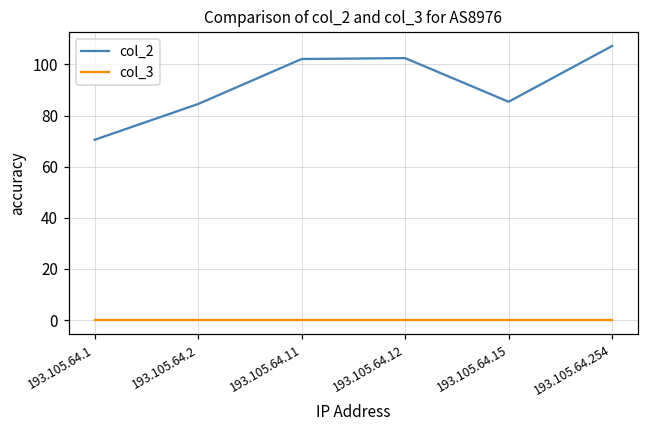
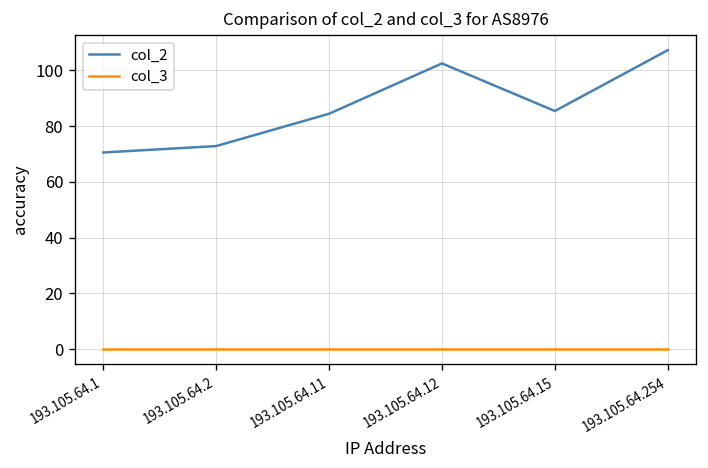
  {
    "col_2": {
      "193.105.64.1": 71,
-     "193.105.64.2": 85,
-     "193.105.64.11": 102,
+     "193.105.64.2": 73,
+     "193.105.64.11": 84,
      "193.105.64.12": 102,
      "193.105.64.15": 85,
      "193.105.64.254": 107
    },
    "col_3": {
      "193.105.64.1": 0,
      "193.105.64.2": 0,
      "193.105.64.11": 0,
      "193.105.64.12": 0,
      "193.105.64.15": 0,
      "193.105.64.254": 0
    }
  }
